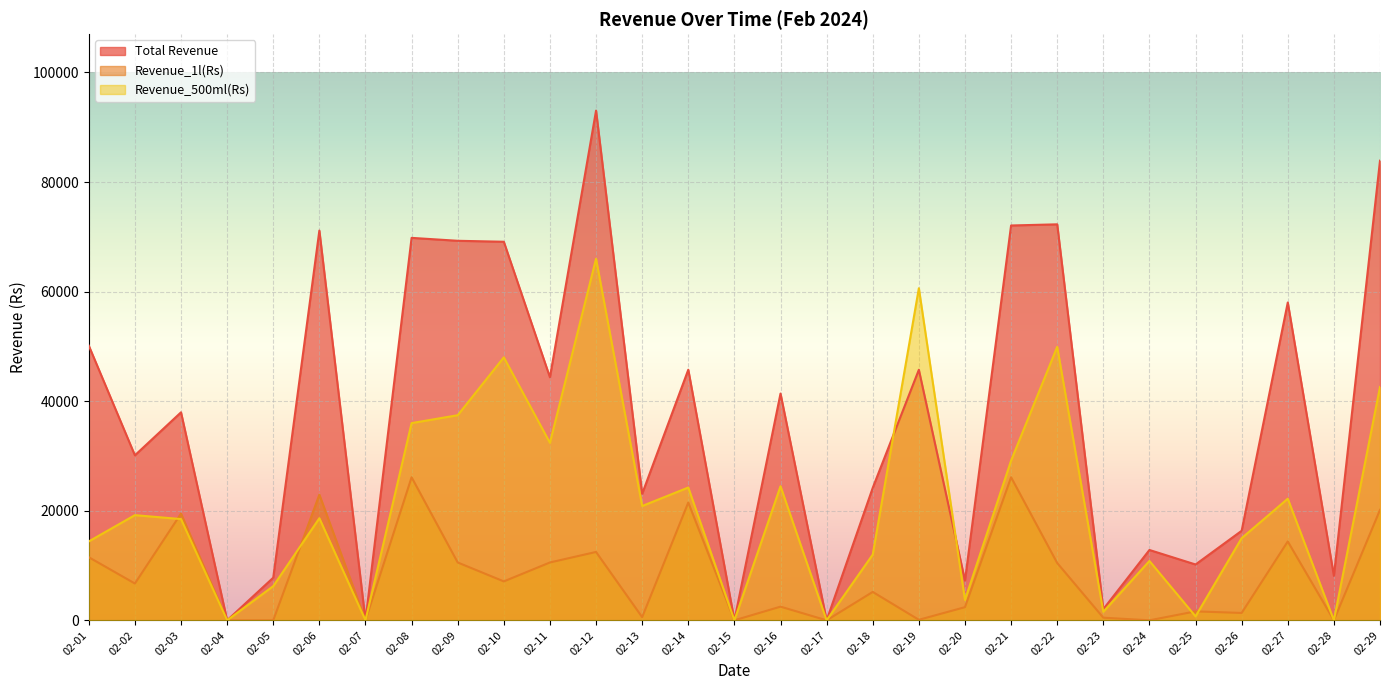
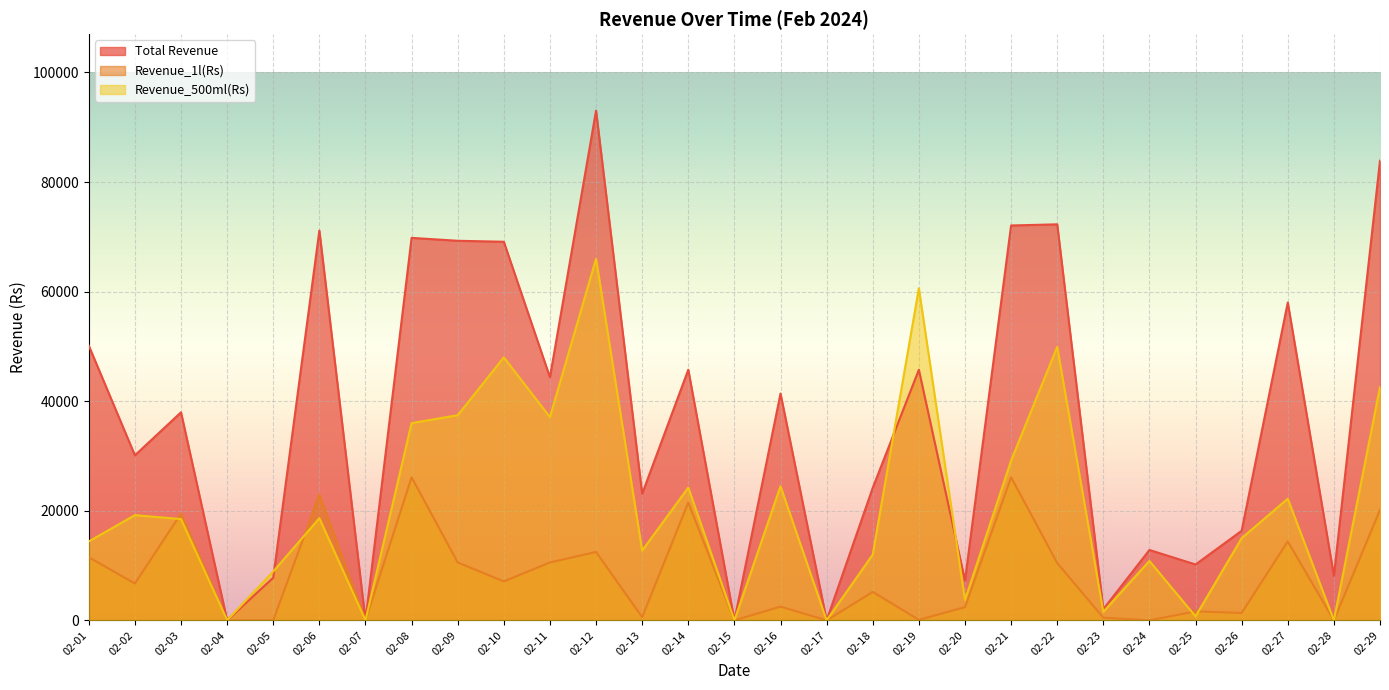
  {
    "Revenue_500ml(Rs)": {
      "02-01": 14000,
      "02-02": 19000,
      "02-03": 18000,
-     "02-05": 6000,
+     "02-05": 9000,
      "02-06": 19000,
      "02-08": 36000,
      "02-09": 37000,
      "02-10": 48000,
-     "02-11": 32000,
+     "02-11": 37000,
      "02-12": 66000,
-     "02-13": 21000,
+     "02-13": 13000,
      "02-14": 24000,
      "02-16": 24000,
      "02-18": 12000,
      "02-19": 61000,
      "02-20": 4000,
      "02-21": 29000,
      "02-22": 50000,
      "02-23": 2000,
      "02-24": 11000,
      "02-25": 1000,
      "02-26": 15000,
      "02-27": 22000,
      "02-29": 43000
    }
  }
